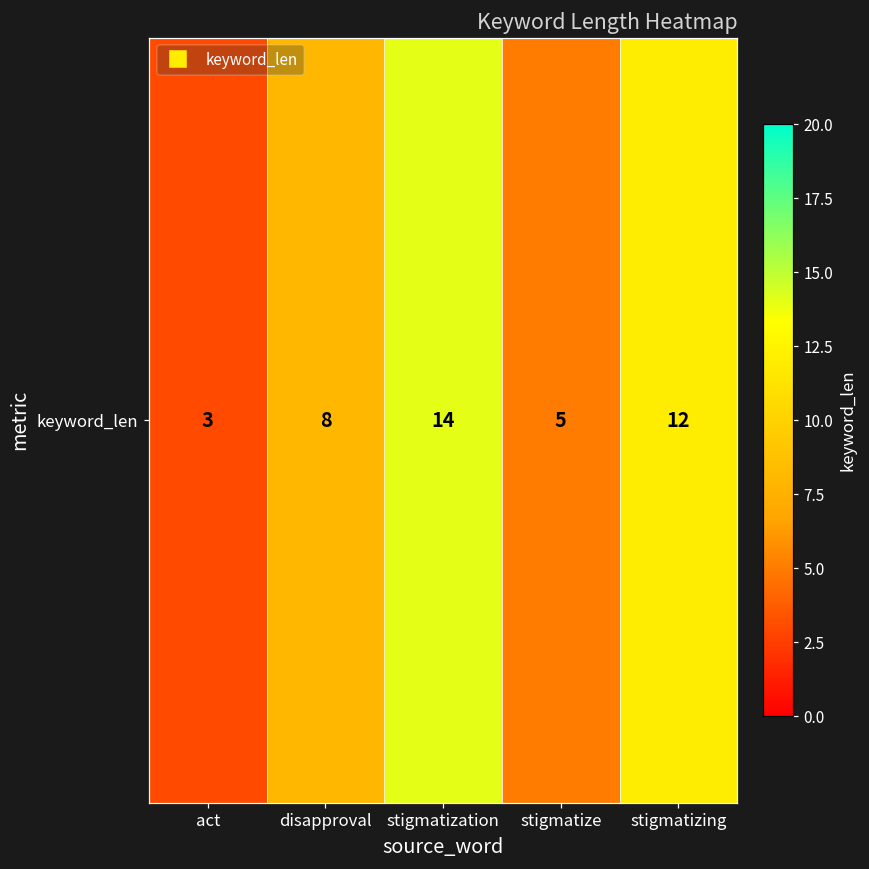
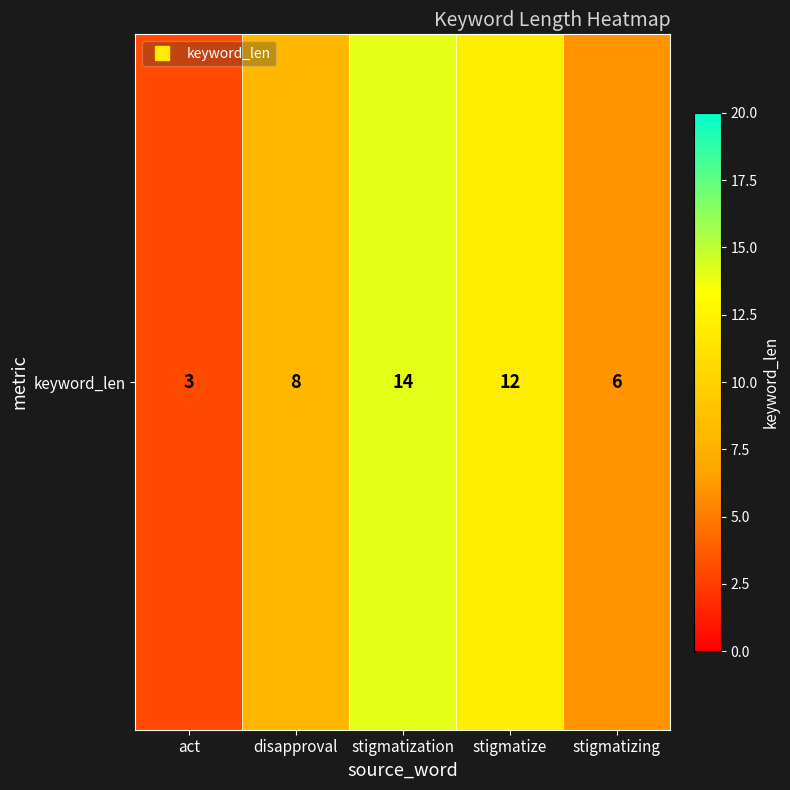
  {
    "keyword_len": {
      "act": 3,
      "disapproval": 8,
      "stigmatization": 14,
-     "stigmatize": 5,
-     "stigmatizing": 12
+     "stigmatize": 12,
+     "stigmatizing": 6
    }
  }
